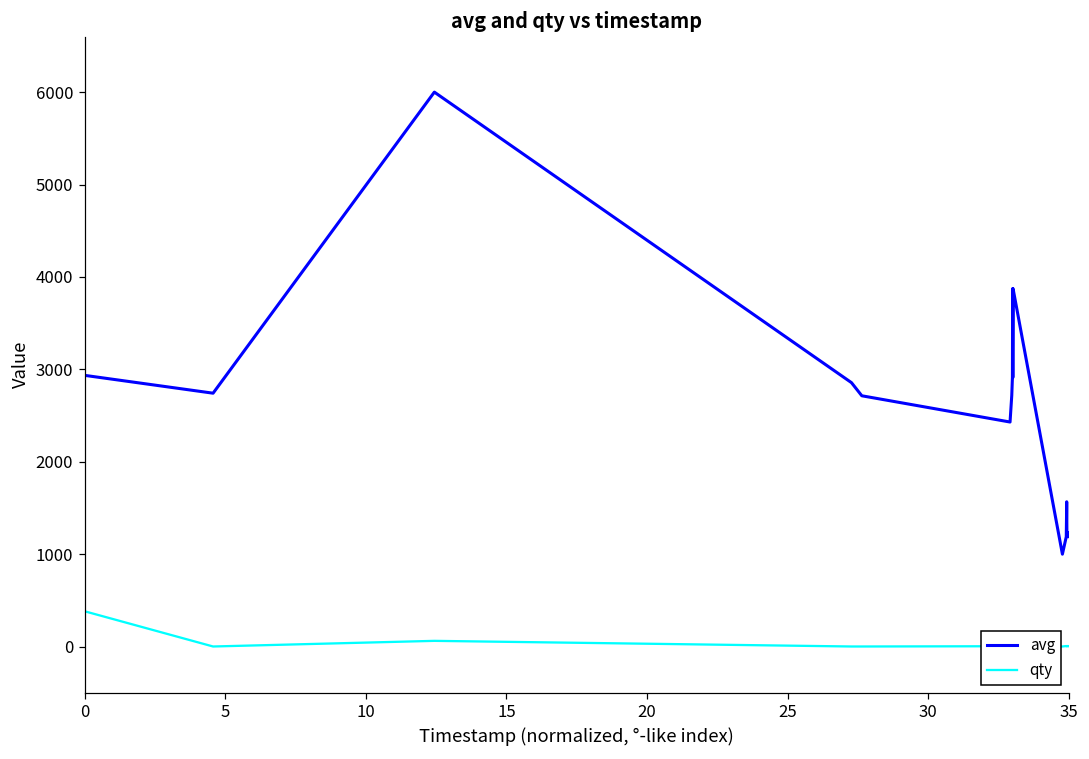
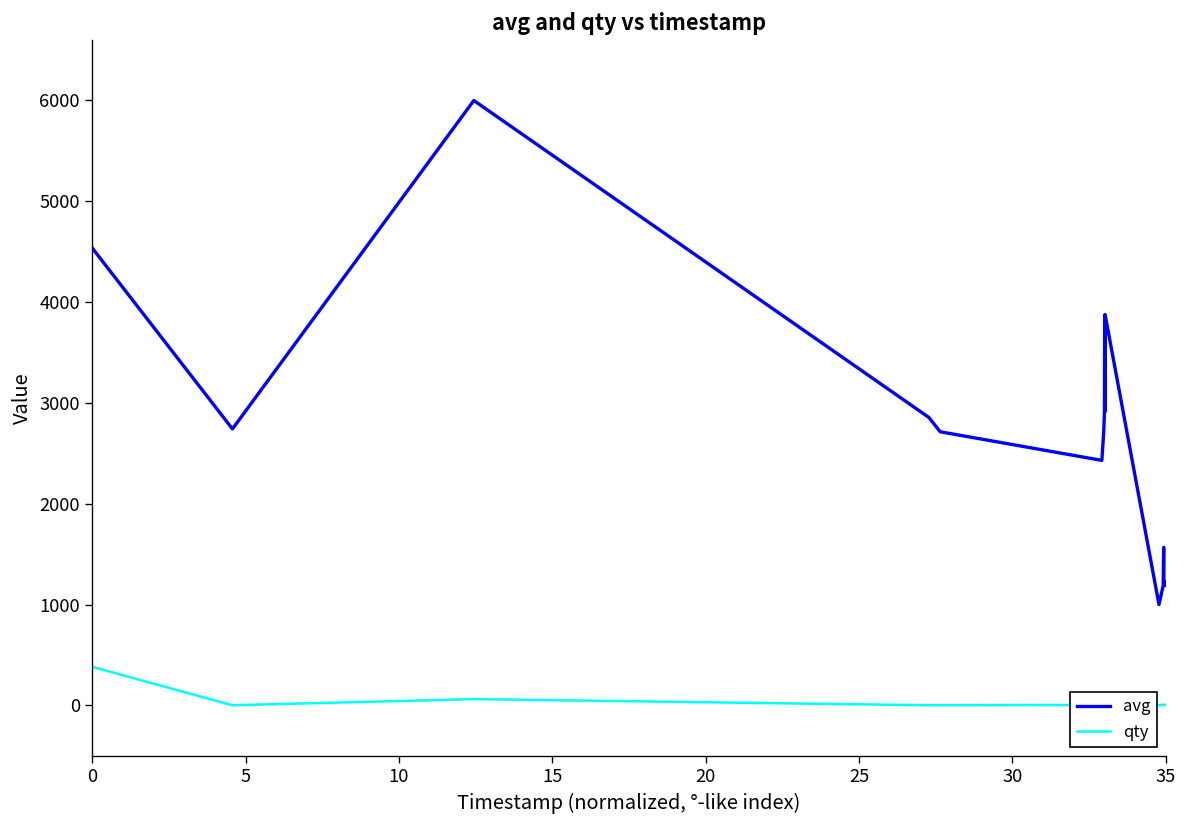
  {
    "avg": {
-     "0": 2900,
+     "0": 4500,
      "35": 1200
    },
    "qty": {
      "0": 400,
      "35": 0
    }
  }
